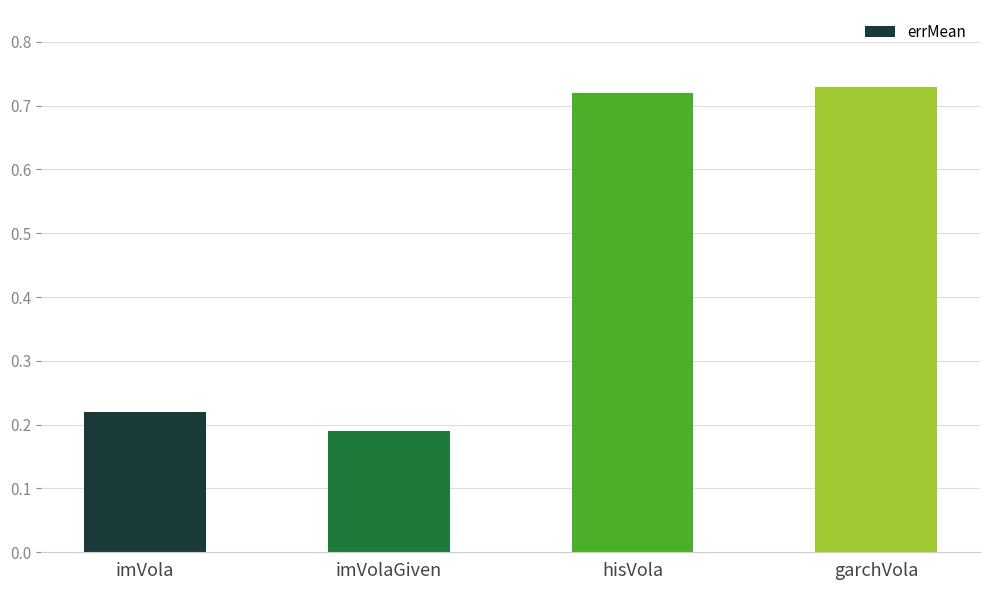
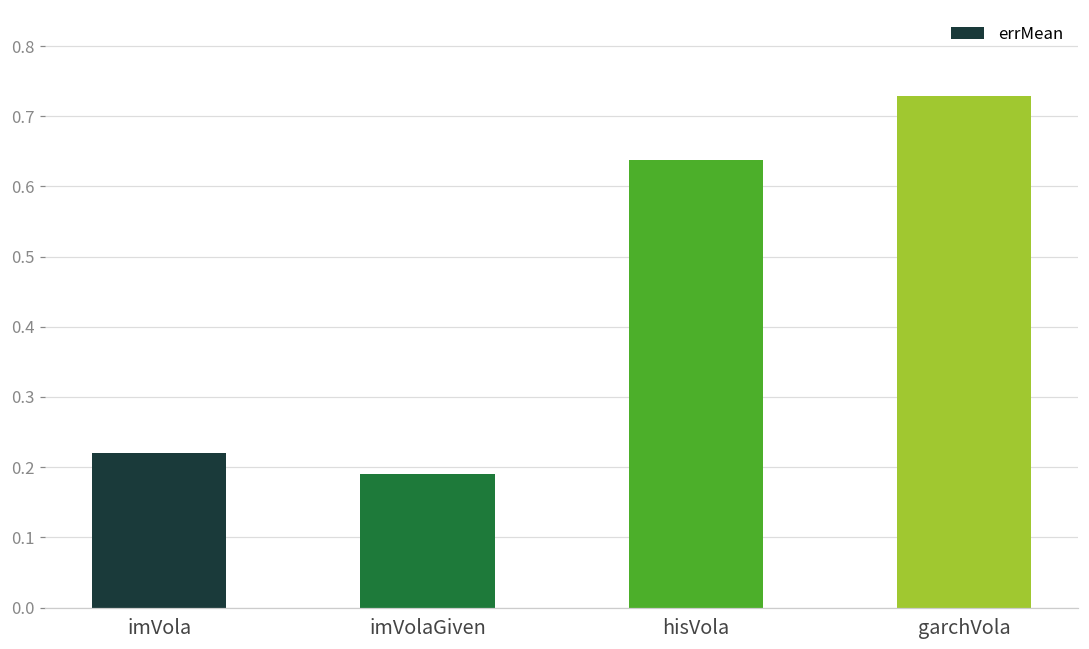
  {
    "imVola": 0.22,
    "imVolaGiven": 0.19,
-   "hisVola": 0.72,
+   "hisVola": 0.64,
    "garchVola": 0.73
  }
